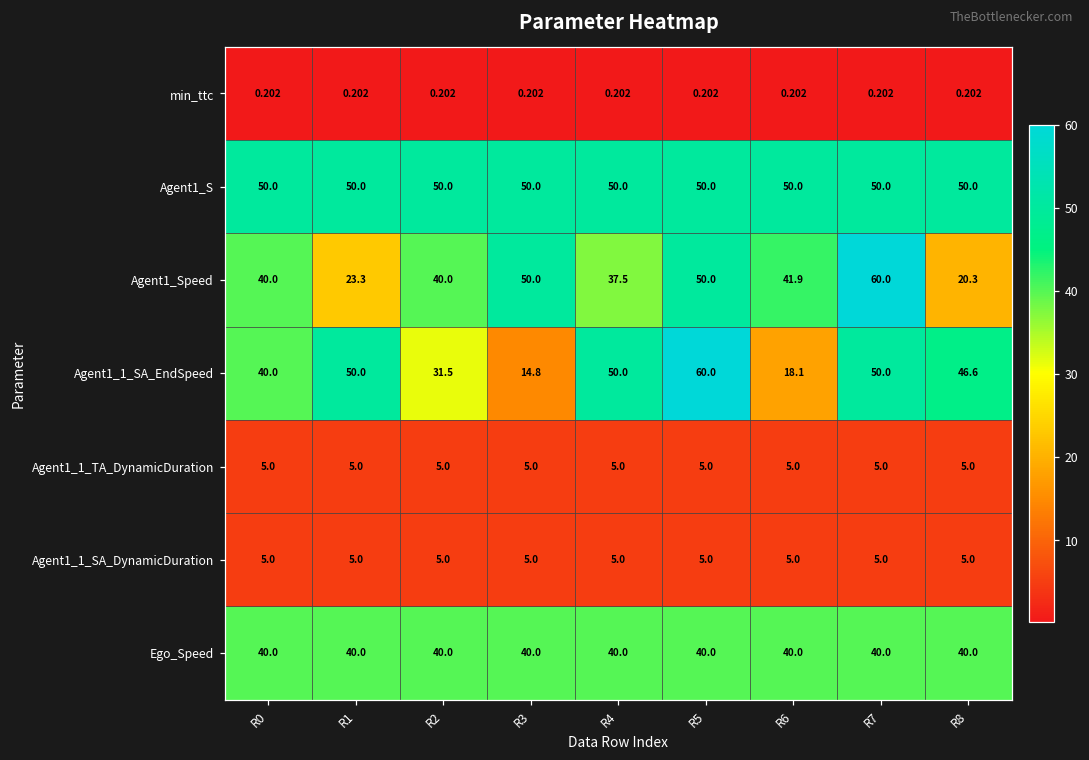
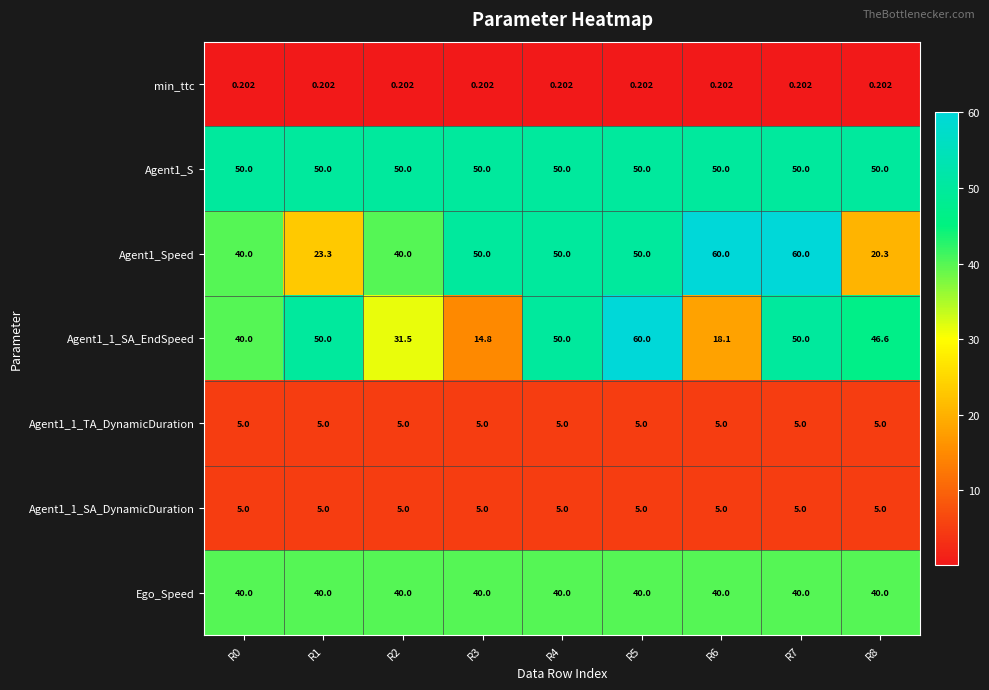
  {
    "min_ttc": {
      "R0": 0.202,
      "R1": 0.202,
      "R2": 0.202,
      "R3": 0.202,
      "R4": 0.202,
      "R5": 0.202,
      "R6": 0.202,
      "R7": 0.202,
      "R8": 0.202
    },
    "Agent1_S": {
      "R0": 50.0,
      "R1": 50.0,
      "R2": 50.0,
      "R3": 50.0,
      "R4": 50.0,
      "R5": 50.0,
      "R6": 50.0,
      "R7": 50.0,
      "R8": 50.0
    },
    "Agent1_Speed": {
      "R0": 40.0,
      "R1": 23.3,
      "R2": 40.0,
      "R3": 50.0,
-     "R4": 37.5,
+     "R4": 50.0,
      "R5": 50.0,
-     "R6": 41.9,
+     "R6": 60.0,
      "R7": 60.0,
      "R8": 20.3
    },
    "Agent1_1_SA_EndSpeed": {
      "R0": 40.0,
      "R1": 50.0,
      "R2": 31.5,
      "R3": 14.8,
      "R4": 50.0,
      "R5": 60.0,
      "R6": 18.1,
      "R7": 50.0,
      "R8": 46.6
    },
    "Agent1_1_TA_DynamicDuration": {
      "R0": 5.0,
      "R1": 5.0,
      "R2": 5.0,
      "R3": 5.0,
      "R4": 5.0,
      "R5": 5.0,
      "R6": 5.0,
      "R7": 5.0,
      "R8": 5.0
    },
    "Agent1_1_SA_DynamicDuration": {
      "R0": 5.0,
      "R1": 5.0,
      "R2": 5.0,
      "R3": 5.0,
      "R4": 5.0,
      "R5": 5.0,
      "R6": 5.0,
      "R7": 5.0,
      "R8": 5.0
    },
    "Ego_Speed": {
      "R0": 40.0,
      "R1": 40.0,
      "R2": 40.0,
      "R3": 40.0,
      "R4": 40.0,
      "R5": 40.0,
      "R6": 40.0,
      "R7": 40.0,
      "R8": 40.0
    }
  }
